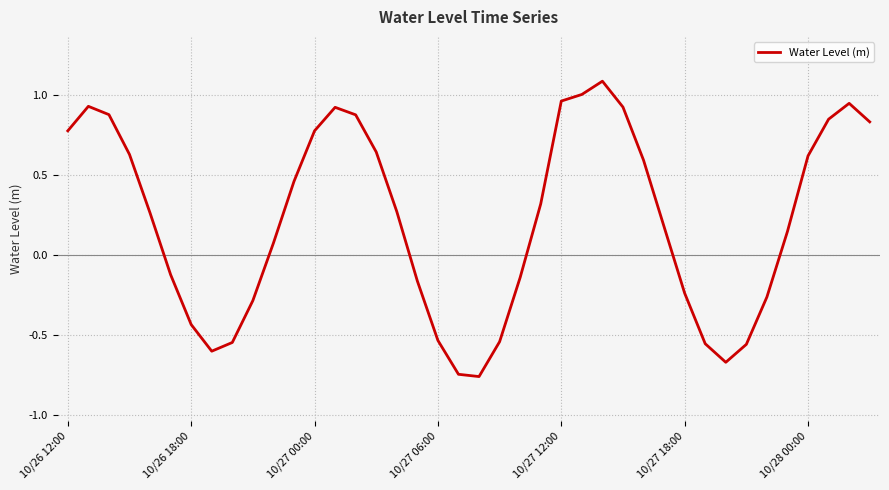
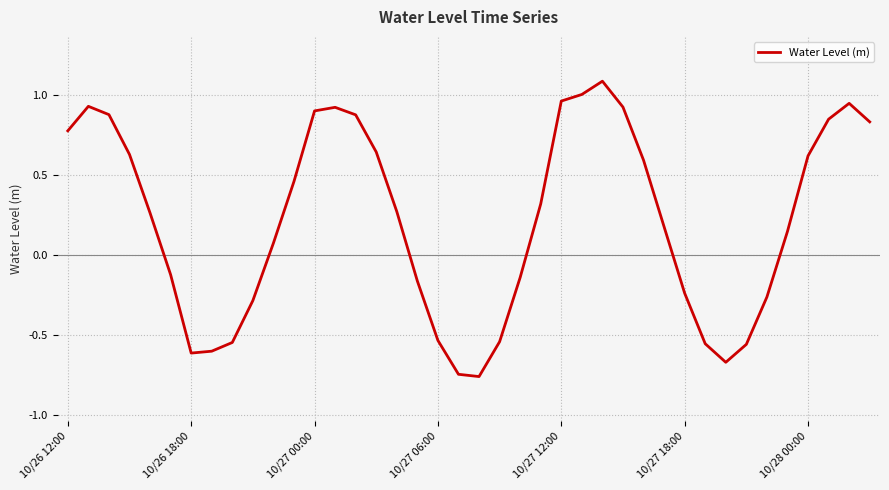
  {
    "10/26 12:00": 0.77,
-   "10/26 18:00": -0.43,
-   "10/27 00:00": 0.77,
+   "10/26 18:00": -0.61,
+   "10/27 00:00": 0.90,
    "10/27 06:00": -0.53,
    "10/27 12:00": 0.96,
    "10/27 18:00": -0.24,
    "10/28 00:00": 0.62
  }
